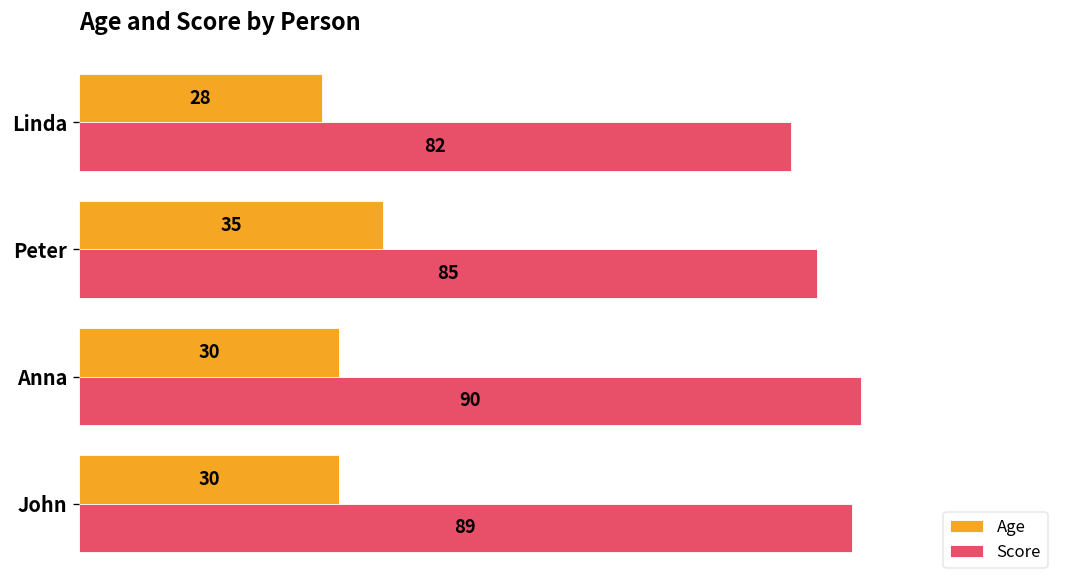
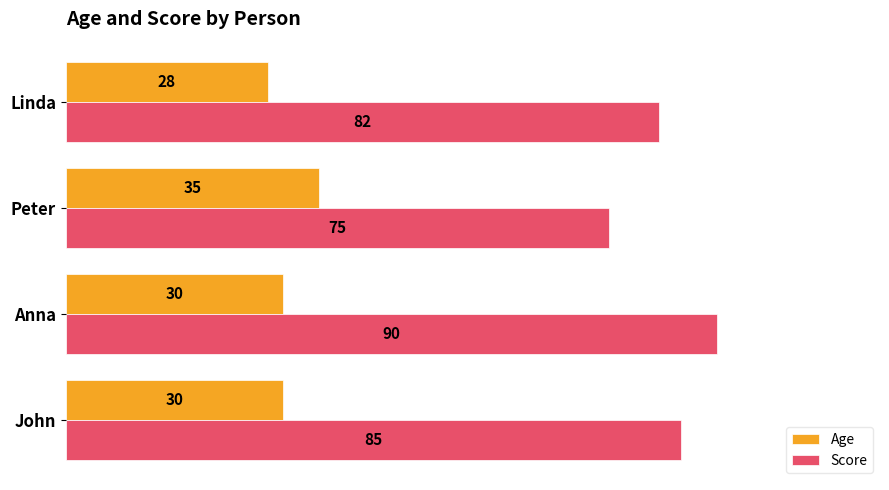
  {
    "Age": {
      "Linda": 28,
      "Peter": 35,
      "Anna": 30,
      "John": 30
    },
    "Score": {
      "Linda": 82,
-     "Peter": 85,
+     "Peter": 75,
      "Anna": 90,
-     "John": 89
+     "John": 85
    }
  }
